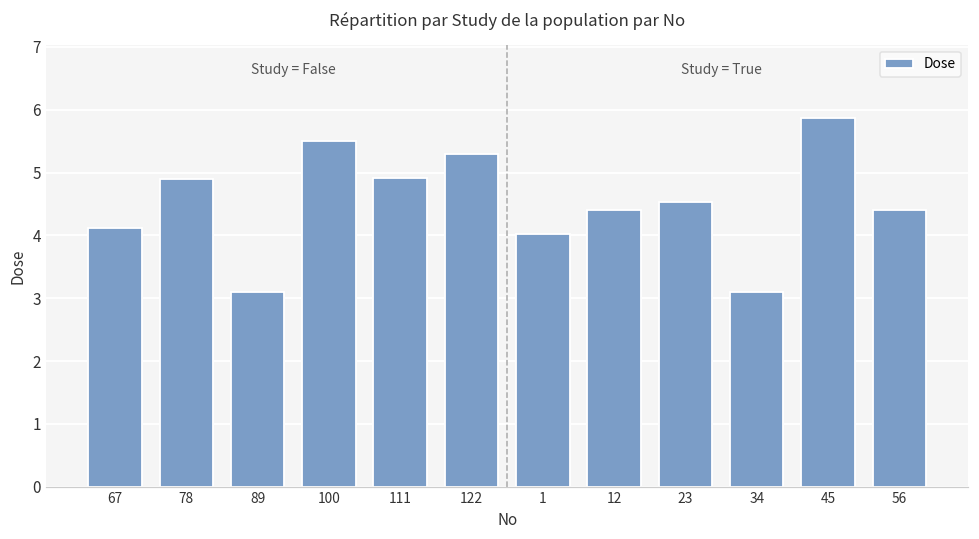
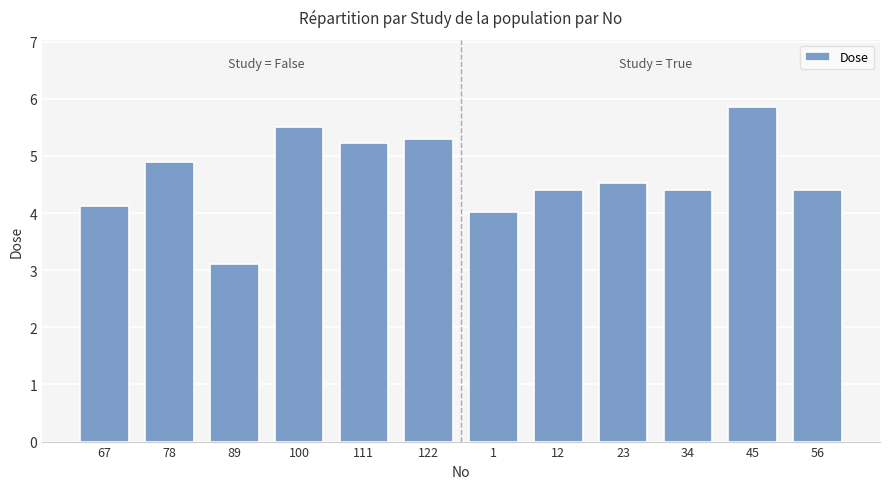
  {
    "67": 4.1,
    "78": 4.9,
    "89": 3.1,
    "100": 5.5,
-   "111": 4.9,
+   "111": 5.2,
    "122": 5.3,
    "1": 4.0,
    "12": 4.4,
    "23": 4.5,
-   "34": 3.1,
+   "34": 4.4,
    "45": 5.9,
    "56": 4.4
  }
